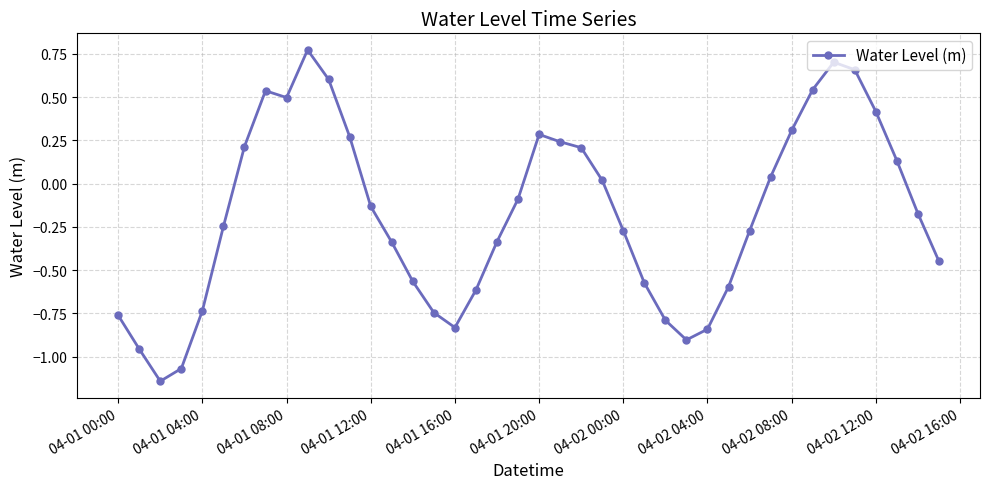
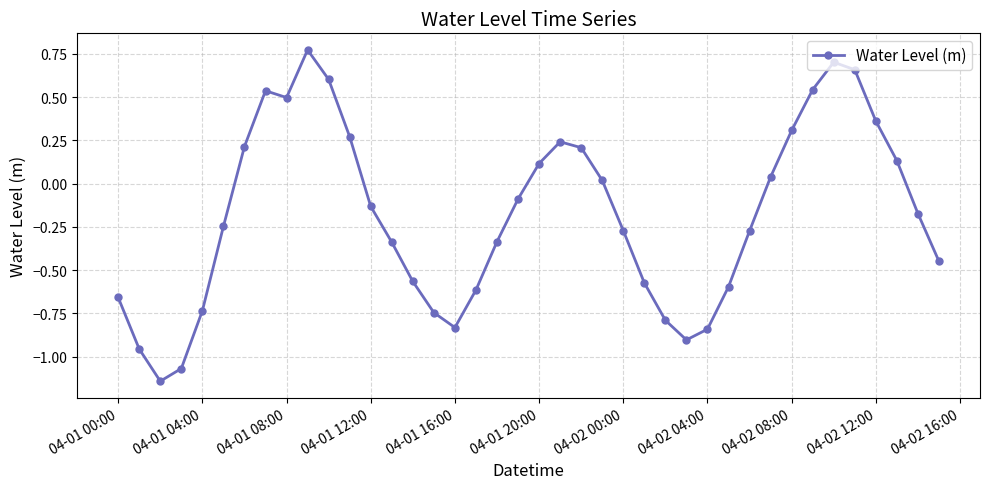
  {
-   "04-01 00:00": -0.76,
+   "04-01 00:00": -0.66,
    "04-01 04:00": -0.74,
    "04-01 08:00": 0.50,
    "04-01 12:00": -0.13,
    "04-01 16:00": -0.83,
-   "04-01 20:00": 0.28,
+   "04-01 20:00": 0.12,
    "04-02 00:00": -0.27,
    "04-02 04:00": -0.84,
    "04-02 08:00": 0.31,
-   "04-02 12:00": 0.42
+   "04-02 12:00": 0.36
  }
